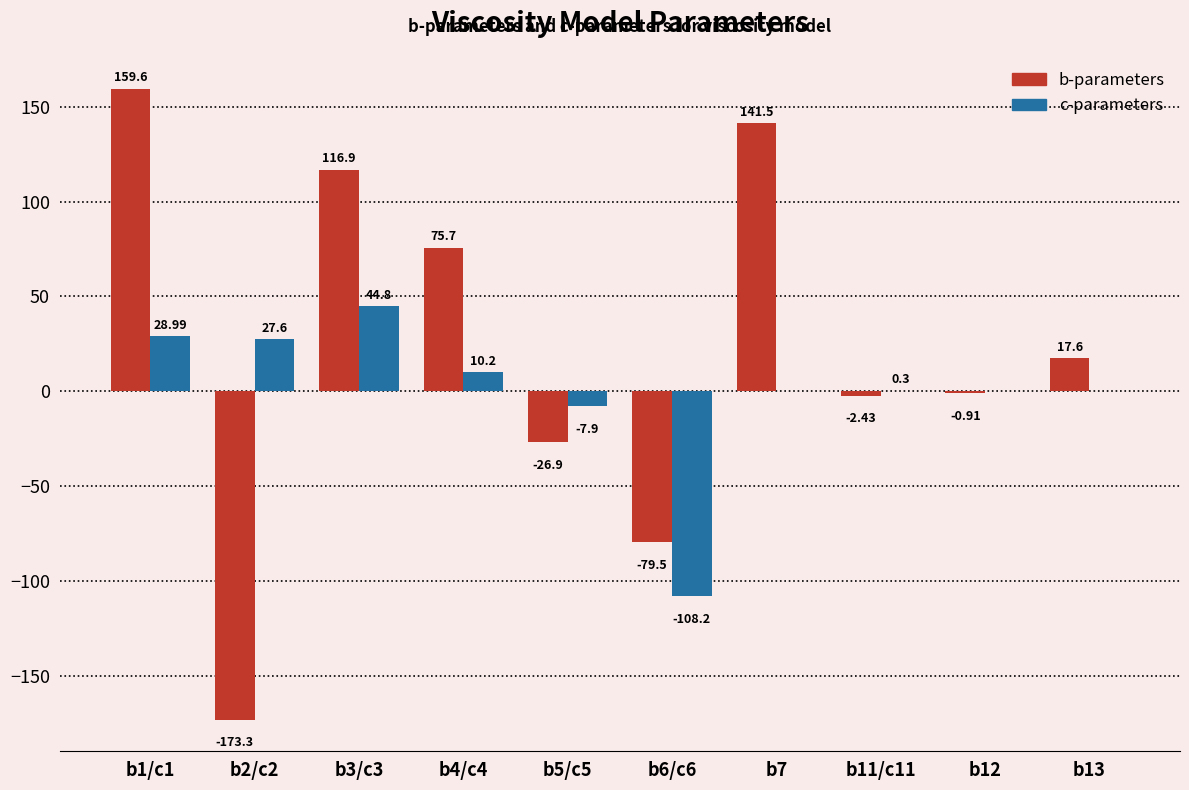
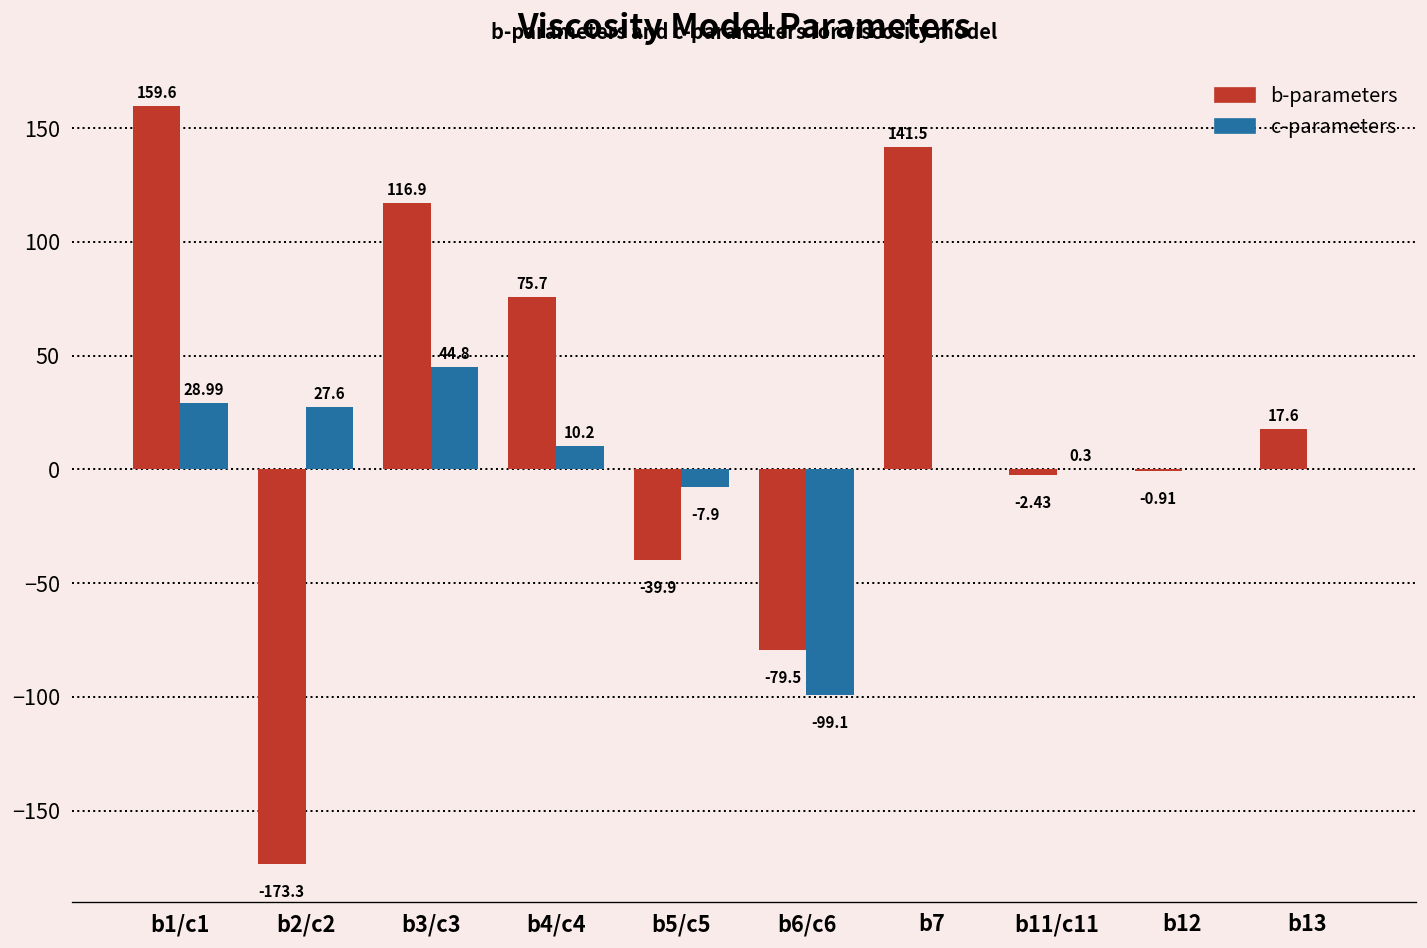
  {
    "b-parameters": {
      "b1/c1": 159.6,
      "b2/c2": -173.3,
      "b3/c3": 116.9,
      "b4/c4": 75.7,
-     "b5/c5": -26.9,
+     "b5/c5": -39.9,
      "b6/c6": -79.5,
      "b7": 141.5,
      "b11/c11": -2.43,
      "b12": -0.91,
      "b13": 17.6
    },
    "c-parameters": {
      "b1/c1": 28.99,
      "b2/c2": 27.6,
      "b3/c3": 44.8,
      "b4/c4": 10.2,
      "b5/c5": -7.9,
-     "b6/c6": -108.2,
+     "b6/c6": -99.1,
      "b11/c11": 0.3
    }
  }
